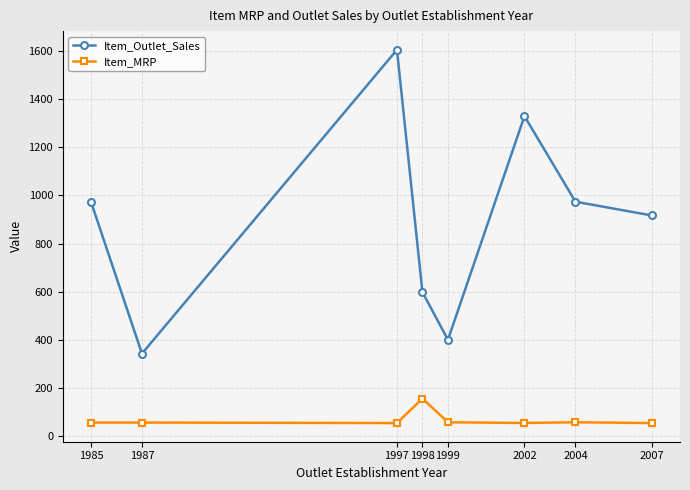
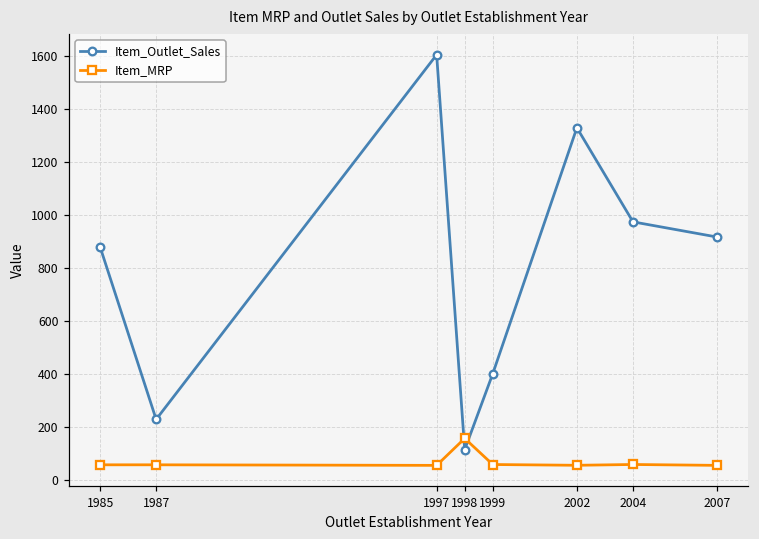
  {
    "Item_Outlet_Sales": {
-     "1985": 970,
-     "1987": 340,
+     "1985": 880,
+     "1987": 230,
      "1997": 1600,
-     "1998": 600,
+     "1998": 110,
      "1999": 400,
      "2002": 1330,
      "2004": 970,
      "2007": 920
    },
    "Item_MRP": {
      "1985": 60,
      "1987": 60,
      "1997": 60,
      "1998": 160,
      "1999": 60,
      "2002": 60,
      "2004": 60,
      "2007": 60
    }
  }
